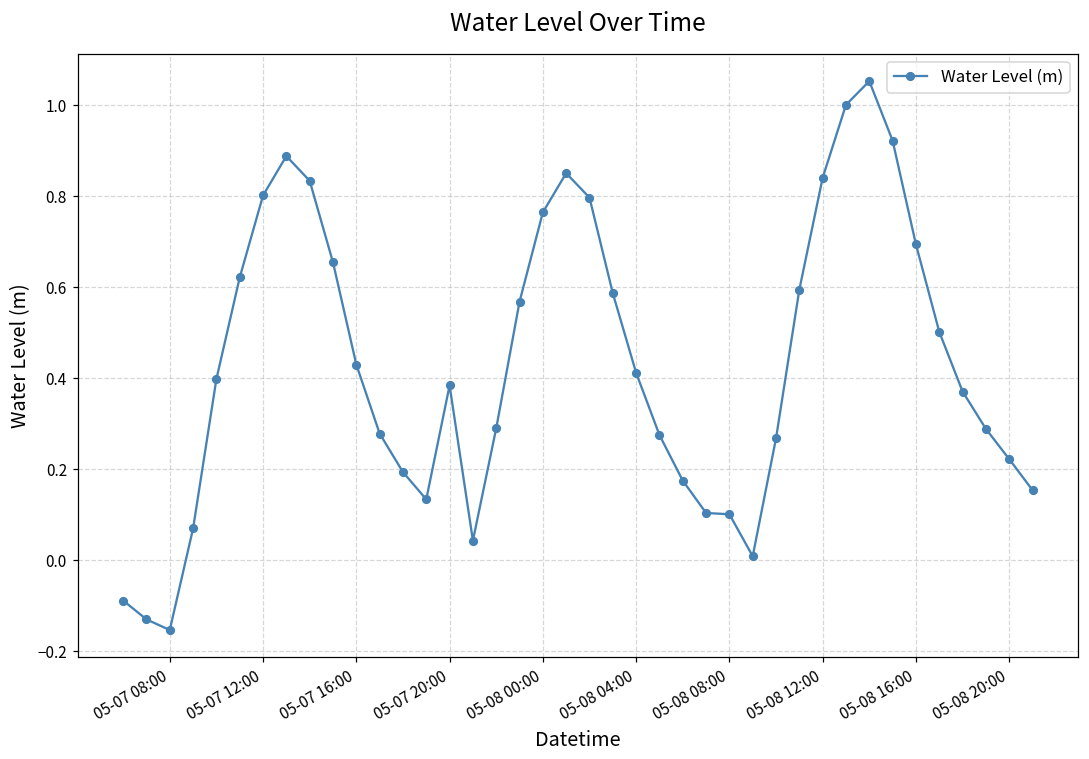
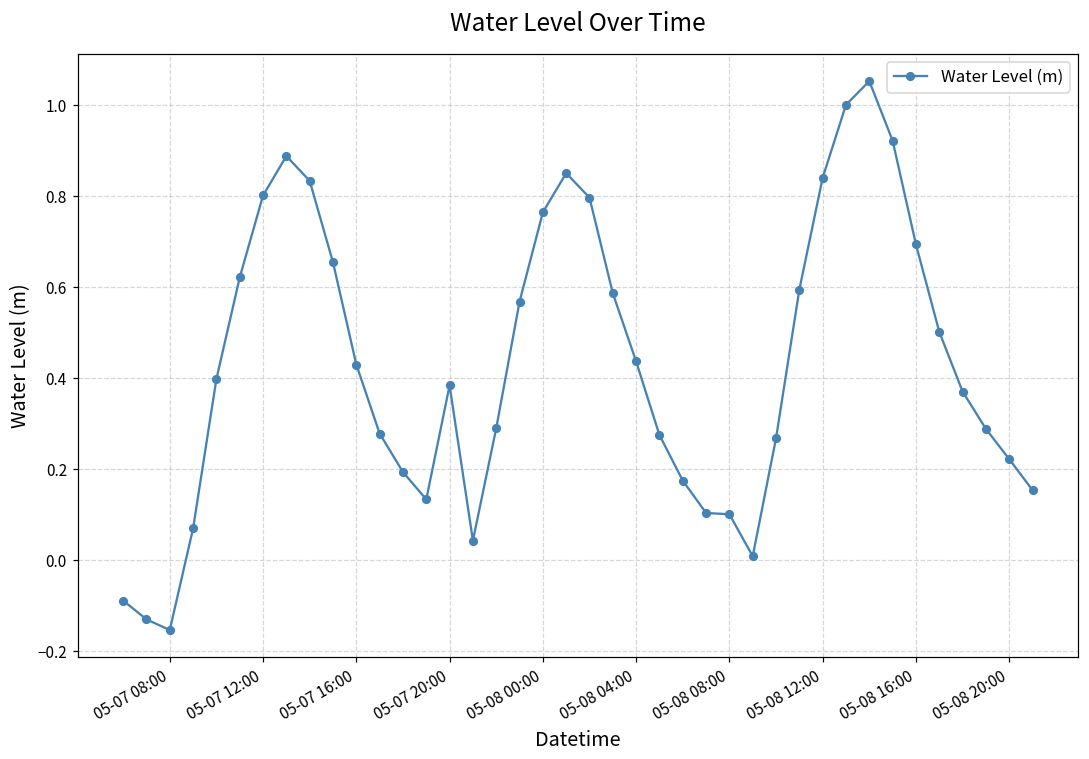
  {
    "05-07 08:00": -0.15,
    "05-07 12:00": 0.80,
    "05-07 16:00": 0.43,
    "05-07 20:00": 0.38,
    "05-08 00:00": 0.76,
-   "05-08 04:00": 0.41,
+   "05-08 04:00": 0.44,
    "05-08 08:00": 0.10,
    "05-08 12:00": 0.84,
    "05-08 16:00": 0.69,
    "05-08 20:00": 0.22
  }
